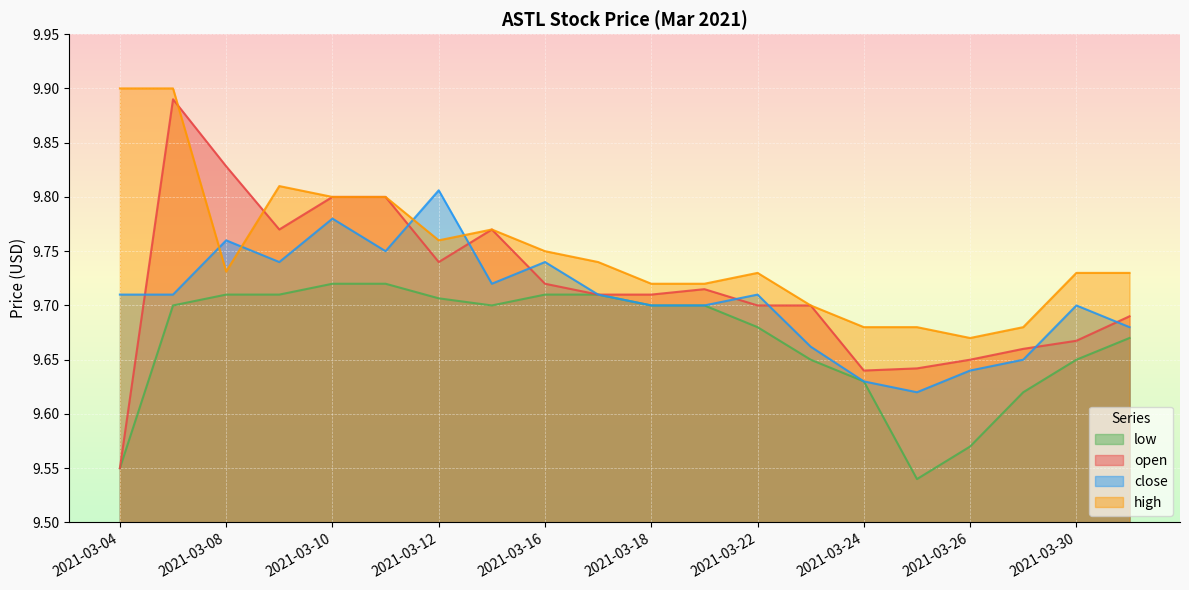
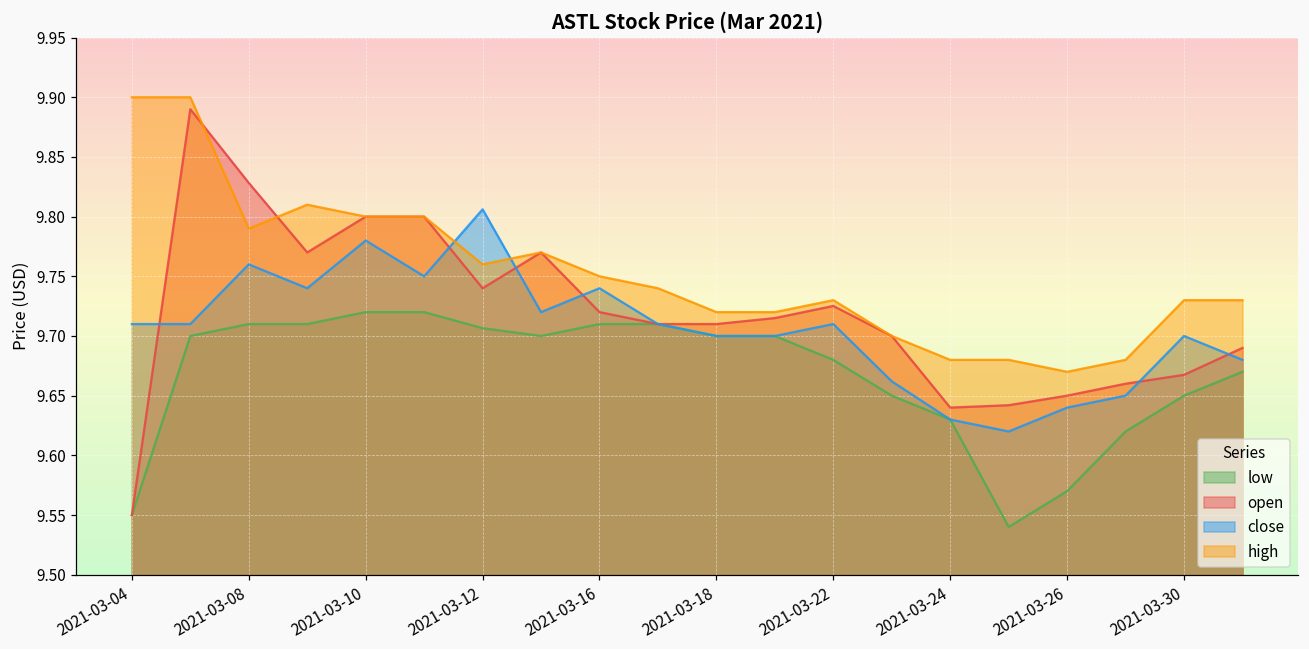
  {
    "low": {
      "2021-03-08": 9.710,
      "2021-03-10": 9.720,
      "2021-03-12": 9.707,
      "2021-03-16": 9.710,
      "2021-03-22": 9.680,
      "2021-03-26": 9.570,
      "2021-03-30": 9.650
    },
    "open": {
      "2021-03-08": 9.828,
      "2021-03-12": 9.740,
      "2021-03-16": 9.720,
      "2021-03-18": 9.710,
-     "2021-03-22": 9.700,
+     "2021-03-22": 9.725,
      "2021-03-24": 9.640,
      "2021-03-26": 9.650,
      "2021-03-30": 9.667
    },
    "close": {
      "2021-03-04": 9.710,
      "2021-03-08": 9.760,
      "2021-03-10": 9.780,
      "2021-03-12": 9.806,
      "2021-03-16": 9.740,
      "2021-03-22": 9.710,
      "2021-03-26": 9.640,
      "2021-03-30": 9.700
    },
    "high": {
      "2021-03-04": 9.900,
-     "2021-03-08": 9.731,
+     "2021-03-08": 9.790,
      "2021-03-12": 9.760,
      "2021-03-16": 9.750,
      "2021-03-18": 9.720,
      "2021-03-22": 9.730,
      "2021-03-24": 9.680,
      "2021-03-26": 9.670,
      "2021-03-30": 9.730
    }
  }
